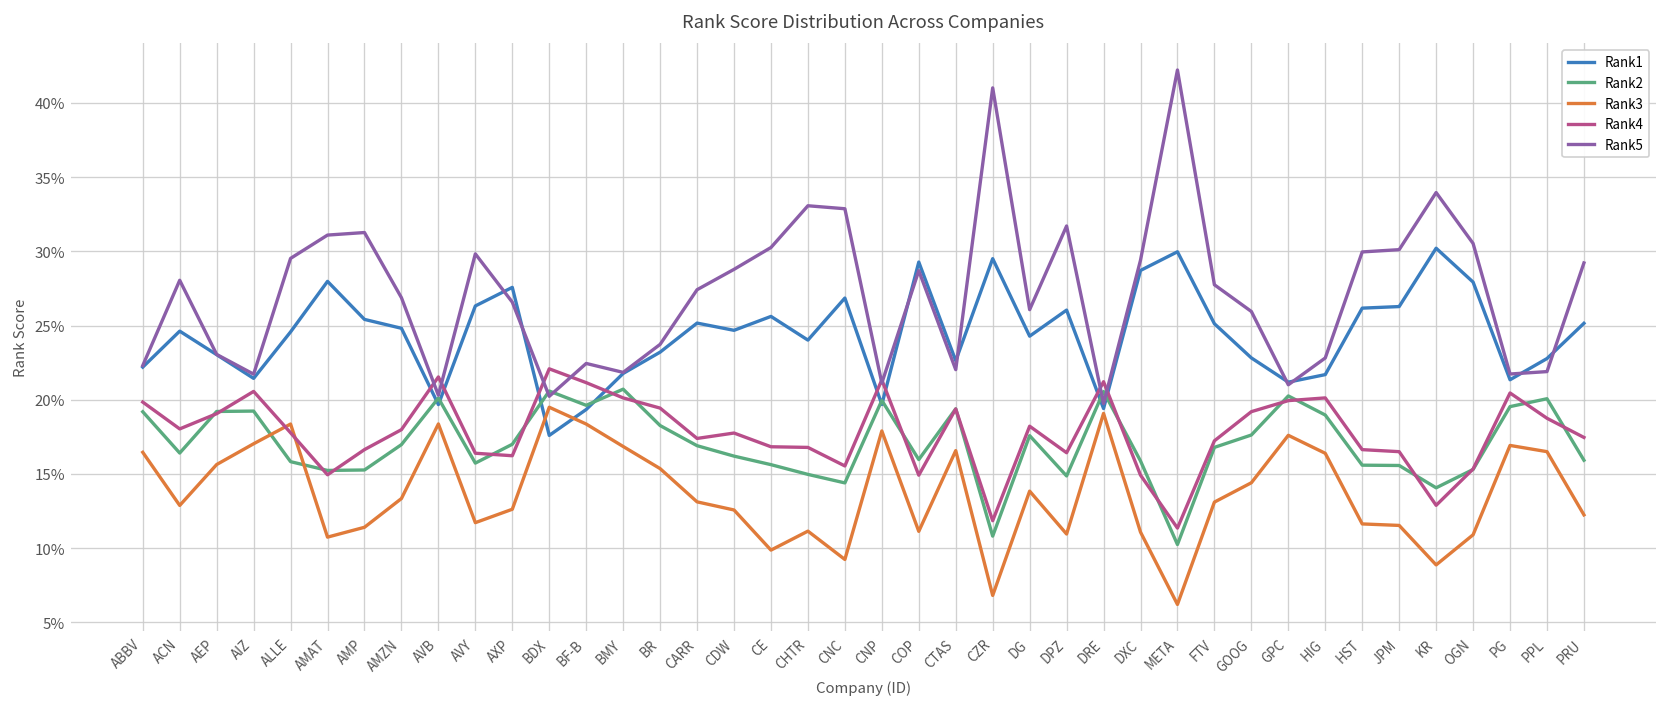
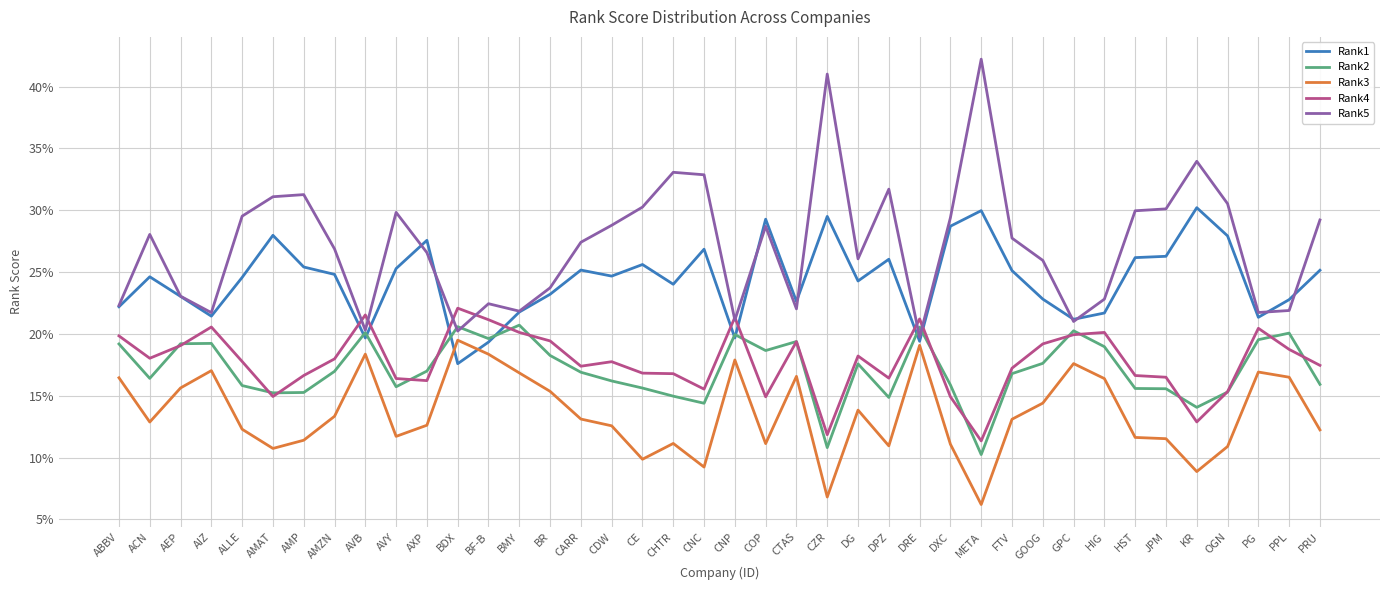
  {
    "Rank1": {
      "ACN": "24.6%",
      "AIZ": "21.4%",
      "ALLE": "24.6%",
      "AMAT": "28.0%",
      "AMP": "25.4%",
      "AMZN": "24.8%",
      "AVB": "19.7%",
-     "AVY": "26.3%",
+     "AVY": "25.3%",
      "AXP": "27.6%",
      "BDX": "17.6%",
      "BF-B": "19.3%",
      "BR": "23.2%",
      "CARR": "25.2%",
      "CDW": "24.7%",
      "CE": "25.6%",
      "CHTR": "24.0%",
      "CNC": "26.9%",
      "CNP": "19.7%",
      "COP": "29.3%",
      "CTAS": "22.6%",
      "CZR": "29.5%",
      "DG": "24.3%",
      "DPZ": "26.0%",
      "DRE": "19.4%",
      "DXC": "28.7%",
      "META": "30.0%",
      "FTV": "25.1%",
      "GOOG": "22.8%",
      "HIG": "21.7%",
      "HST": "26.2%",
      "JPM": "26.3%",
      "KR": "30.2%",
      "OGN": "27.9%",
      "PG": "21.3%",
      "PPL": "22.8%",
      "PRU": "25.2%"
    },
    "Rank2": {
      "ABBV": "19.2%",
      "ACN": "16.4%",
      "AIZ": "19.2%",
      "ALLE": "15.8%",
      "AMAT": "15.2%",
      "AMP": "15.3%",
      "AMZN": "17.0%",
      "AVY": "15.7%",
      "AXP": "17.0%",
      "BDX": "20.6%",
      "BF-B": "19.6%",
      "BMY": "20.7%",
      "BR": "18.3%",
      "CARR": "16.9%",
      "CDW": "16.2%",
      "CE": "15.6%",
      "CHTR": "15.0%",
      "CNC": "14.4%",
      "CNP": "20.0%",
-     "COP": "16.0%",
+     "COP": "18.7%",
      "CZR": "10.8%",
      "DG": "17.6%",
      "DPZ": "14.9%",
      "DRE": "20.6%",
      "DXC": "15.9%",
      "META": "10.2%",
      "FTV": "16.8%",
      "GOOG": "17.6%",
      "GPC": "20.3%",
      "HIG": "19.0%",
      "HST": "15.6%",
      "JPM": "15.6%",
      "KR": "14.1%",
      "PG": "19.5%",
      "PPL": "20.1%",
      "PRU": "15.9%"
    },
    "Rank3": {
      "ABBV": "16.5%",
      "ACN": "12.9%",
      "AEP": "15.6%",
      "AIZ": "17.0%",
-     "ALLE": "18.4%",
+     "ALLE": "12.3%",
      "AMAT": "10.7%",
      "AMP": "11.4%",
      "AMZN": "13.3%",
      "AVB": "18.4%",
      "AVY": "11.7%",
      "AXP": "12.6%",
      "BDX": "19.5%",
      "BF-B": "18.4%",
      "BMY": "16.9%",
      "BR": "15.4%",
      "CARR": "13.1%",
      "CDW": "12.6%",
      "CE": "9.9%",
      "CHTR": "11.1%",
      "CNC": "9.2%",
      "CNP": "17.9%",
      "COP": "11.1%",
      "CTAS": "16.6%",
      "CZR": "6.8%",
      "DG": "13.8%",
      "DPZ": "11.0%",
      "DRE": "19.1%",
      "DXC": "11.1%",
      "META": "6.2%",
      "FTV": "13.1%",
      "GOOG": "14.4%",
      "GPC": "17.6%",
      "HIG": "16.4%",
      "HST": "11.6%",
      "JPM": "11.5%",
      "KR": "8.9%",
      "OGN": "10.9%",
      "PG": "16.9%",
      "PPL": "16.5%",
      "PRU": "12.2%"
    }
  }
